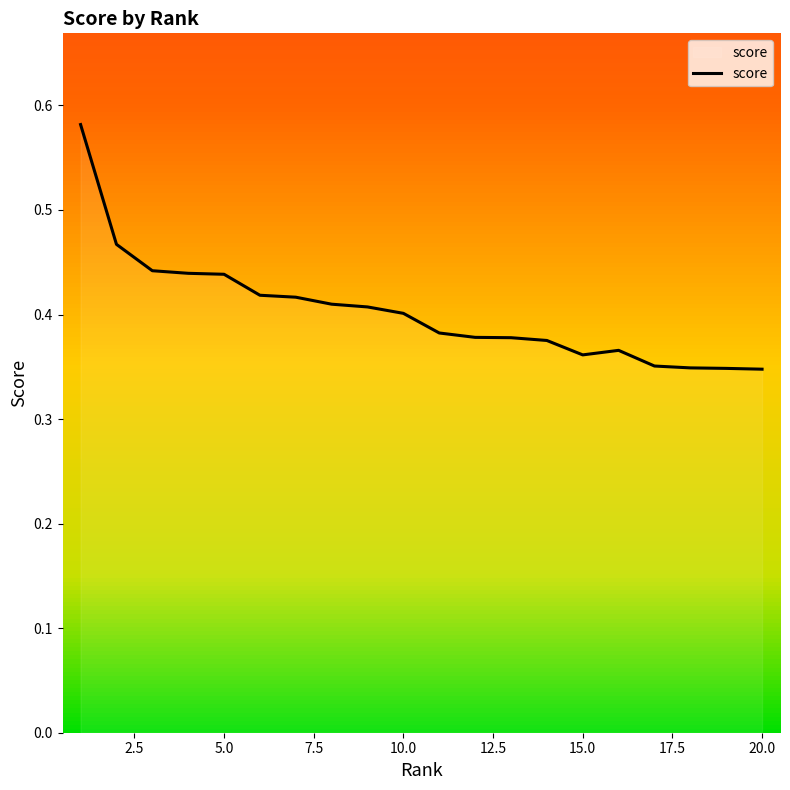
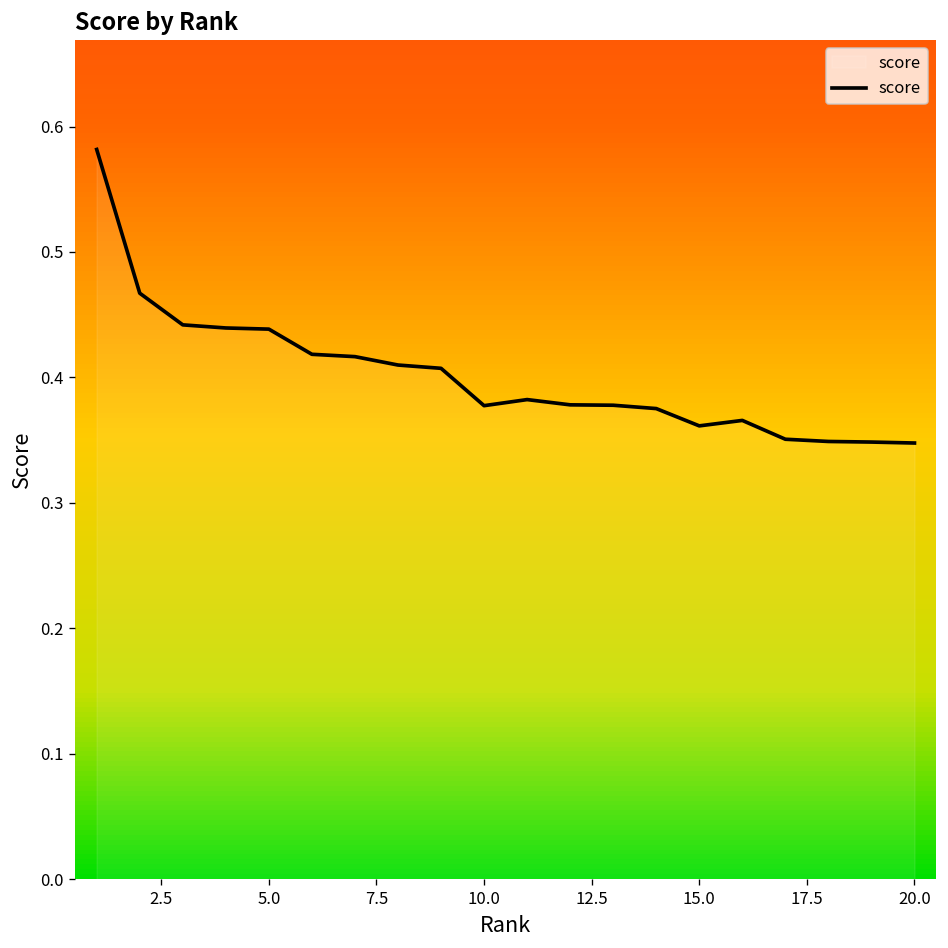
  {
    "5.0": 0.439,
-   "10.0": 0.401,
+   "10.0": 0.377,
    "15.0": 0.361,
    "20.0": 0.348
  }
